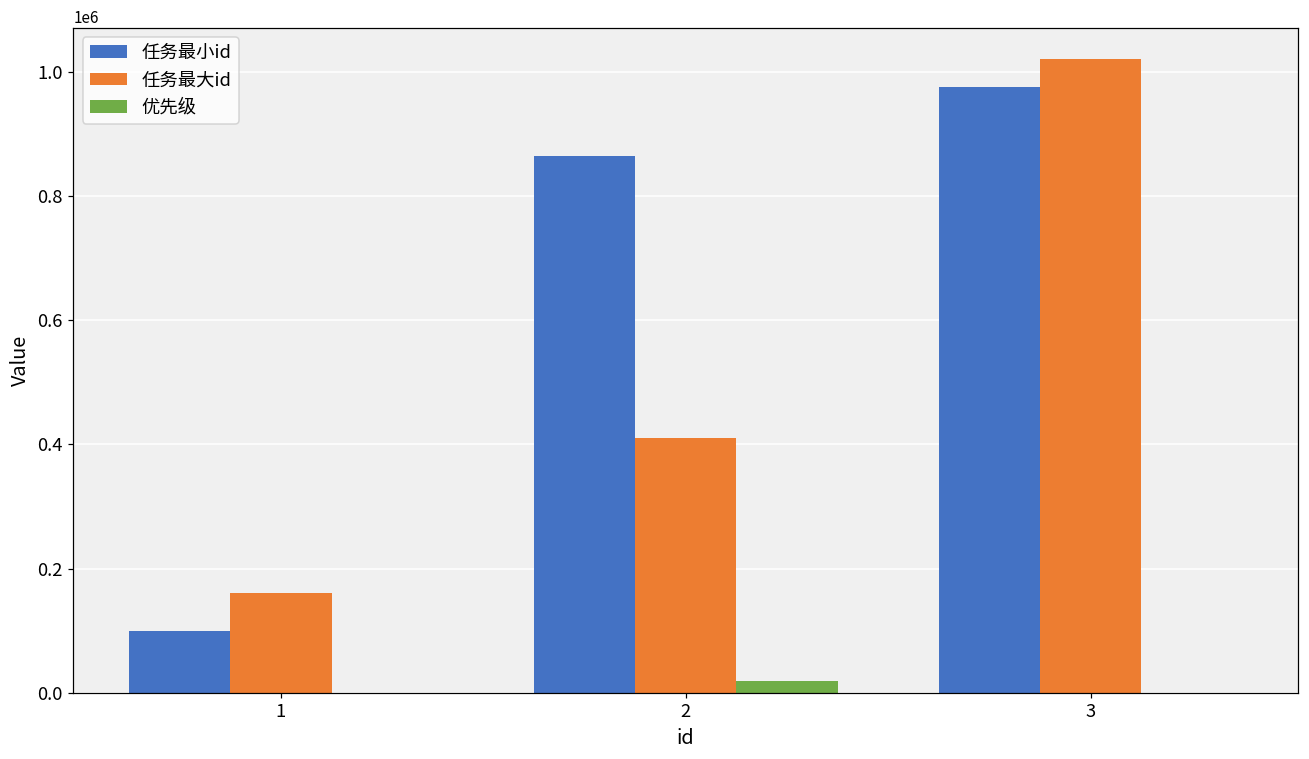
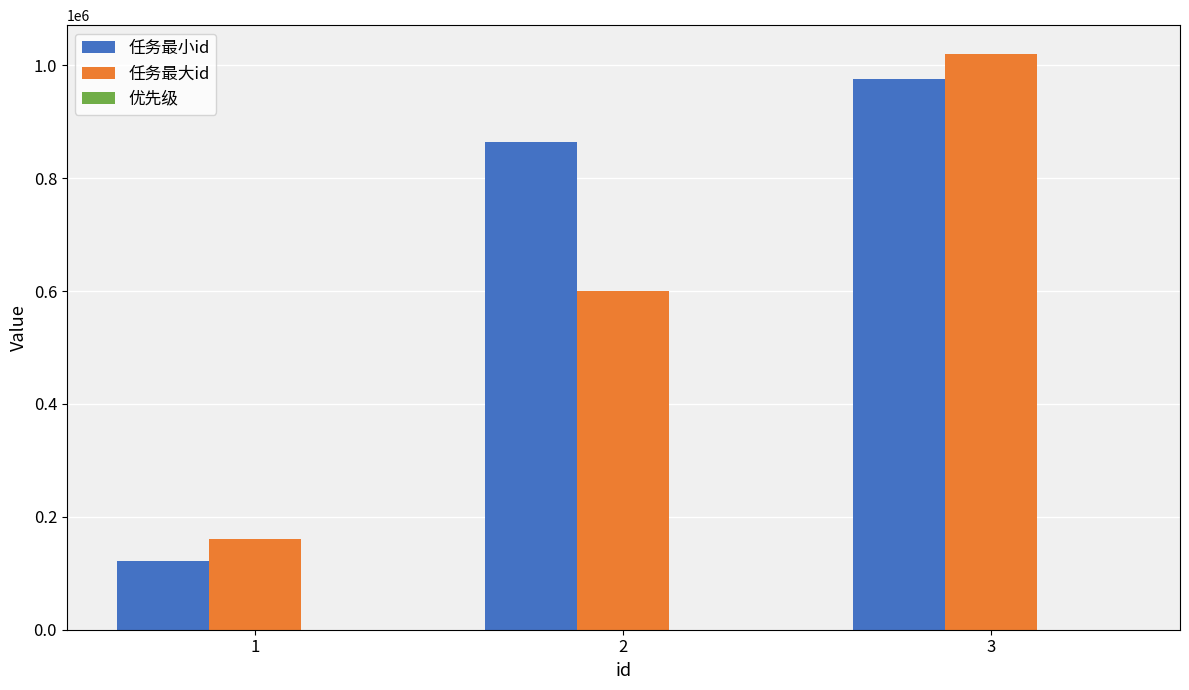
  {
    "任务最小id": {
-     "1": 100000,
+     "1": 120000,
      "2": 860000,
      "3": 980000
    },
    "任务最大id": {
      "1": 160000,
-     "2": 410000,
+     "2": 600000,
      "3": 1020000
    },
    "优先级": {
-     "2": 20000
+     "2": 0
    }
  }
